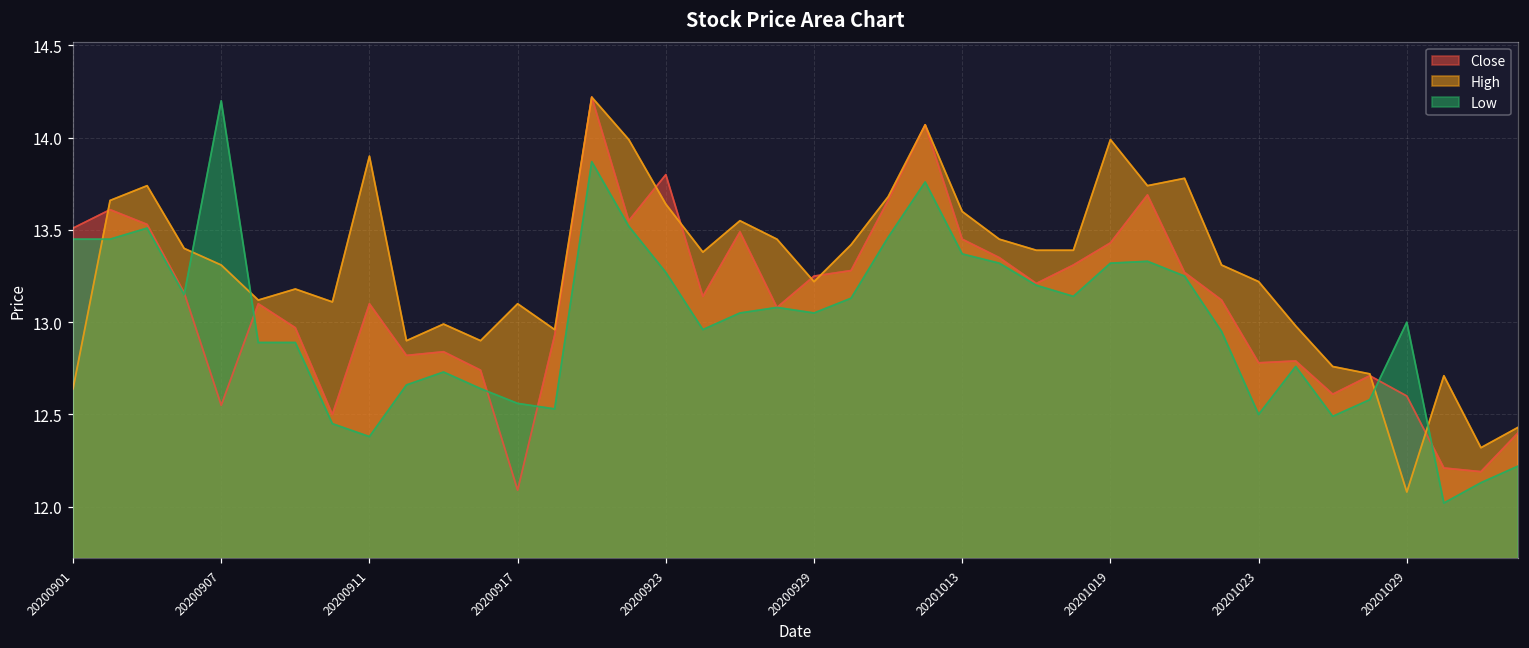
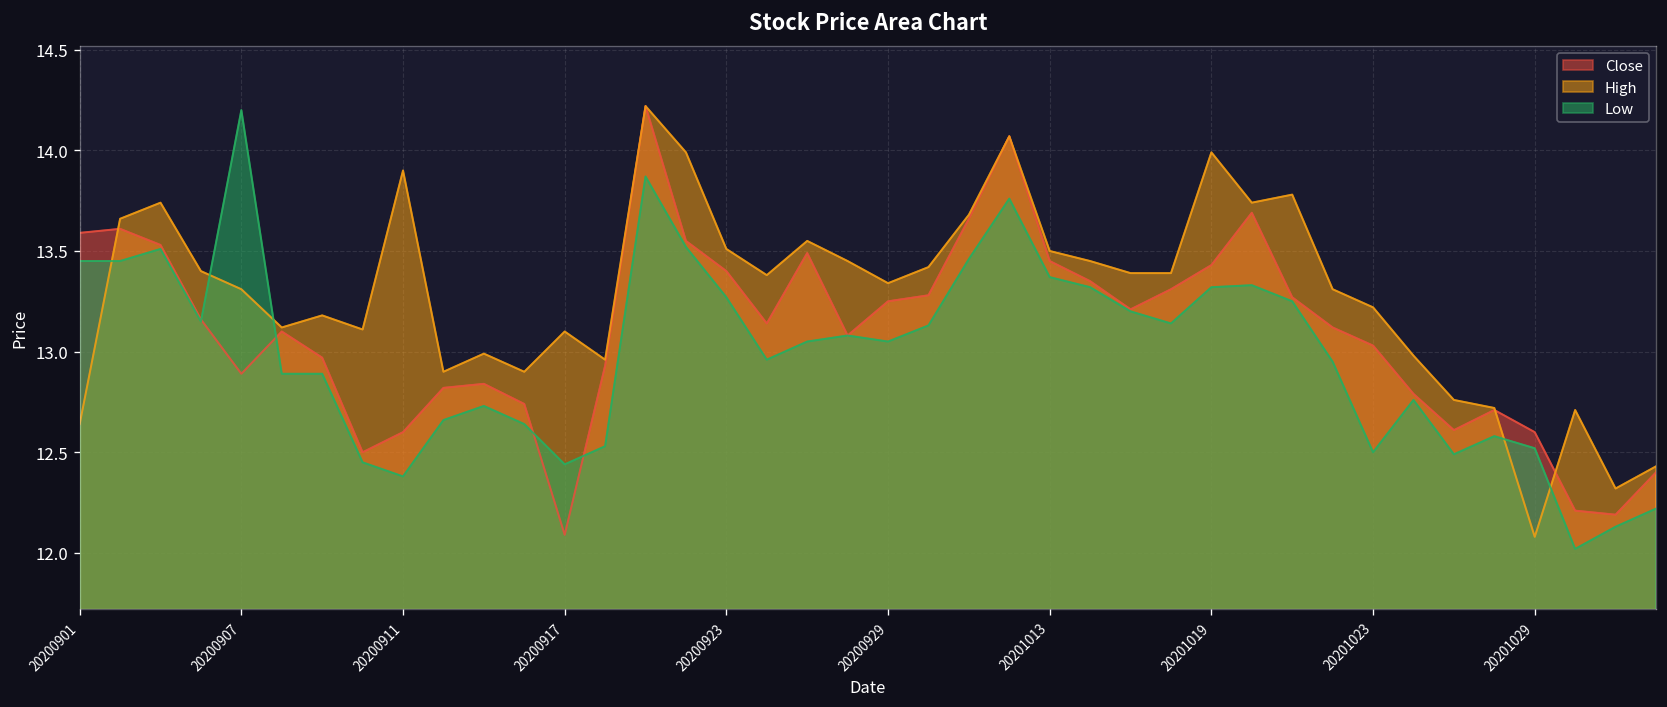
  {
    "Close": {
-     "20200901": 13.51,
-     "20200907": 12.55,
-     "20200911": 13.1,
+     "20200901": 13.59,
+     "20200907": 12.89,
+     "20200911": 12.6,
      "20200917": 12.09,
-     "20200923": 13.8,
+     "20200923": 13.4,
      "20200929": 13.25,
      "20201013": 13.45,
      "20201019": 13.43,
-     "20201023": 12.78,
+     "20201023": 13.03,
      "20201029": 12.60
    },
    "High": {
      "20200901": 12.64,
      "20200907": 13.31,
      "20200911": 13.90,
      "20200917": 13.10,
-     "20200923": 13.64,
-     "20200929": 13.22,
-     "20201013": 13.6,
+     "20200923": 13.51,
+     "20200929": 13.34,
+     "20201013": 13.5,
      "20201019": 13.99,
      "20201023": 13.22,
      "20201029": 12.08
    },
    "Low": {
      "20200901": 13.45,
      "20200907": 14.20,
      "20200911": 12.38,
-     "20200917": 12.56,
+     "20200917": 12.44,
      "20200923": 13.27,
      "20200929": 13.05,
      "20201013": 13.37,
      "20201019": 13.32,
      "20201023": 12.50,
-     "20201029": 13.00
+     "20201029": 12.52
    }
  }
